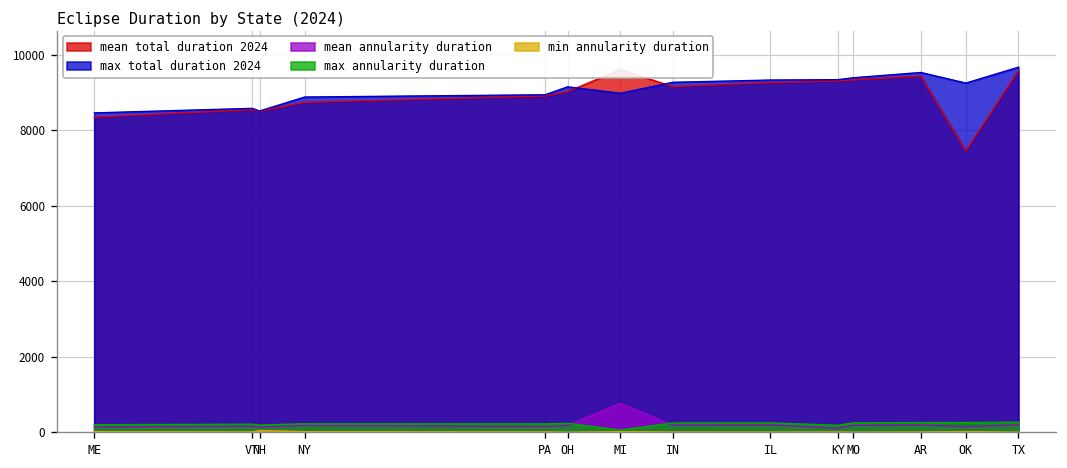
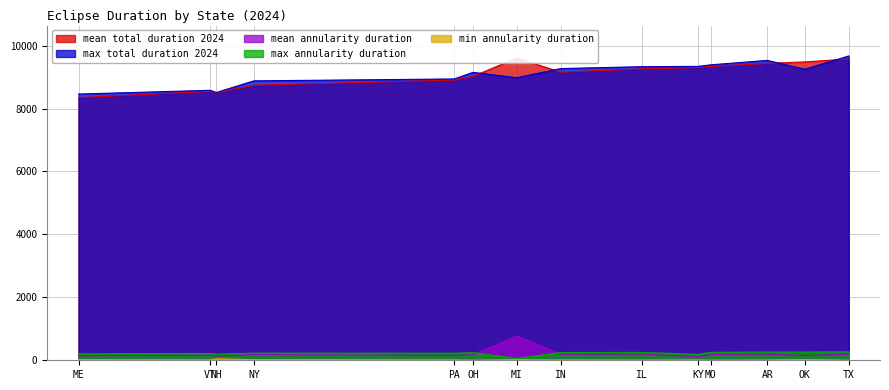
  {
    "mean total duration 2024": {
      "ME": 8300,
      "NY": 8700,
      "OH": 9000,
      "IN": 9200,
      "AR": 9400,
-     "OK": 7500,
+     "OK": 9500,
      "TX": 9600
    },
    "max total duration 2024": {
      "ME": 8500,
      "NY": 8900,
      "OH": 9200,
      "MI": 9000,
      "IN": 9300,
      "AR": 9500,
      "OK": 9300,
      "TX": 9700
    },
    "mean annularity duration": {
      "MI": 800,
      "KY": 100,
      "OK": 100
    },
    "max annularity duration": {
      "KY": 200,
      "OK": 300
    },
    "min annularity duration": {
      "ME": 0,
      "NY": 0,
      "PA": 0,
      "OH": 0,
      "IN": 0,
      "IL": 0,
      "KY": 0,
      "MO": 0,
      "AR": 0,
      "OK": 0,
      "TX": 0
    }
  }
